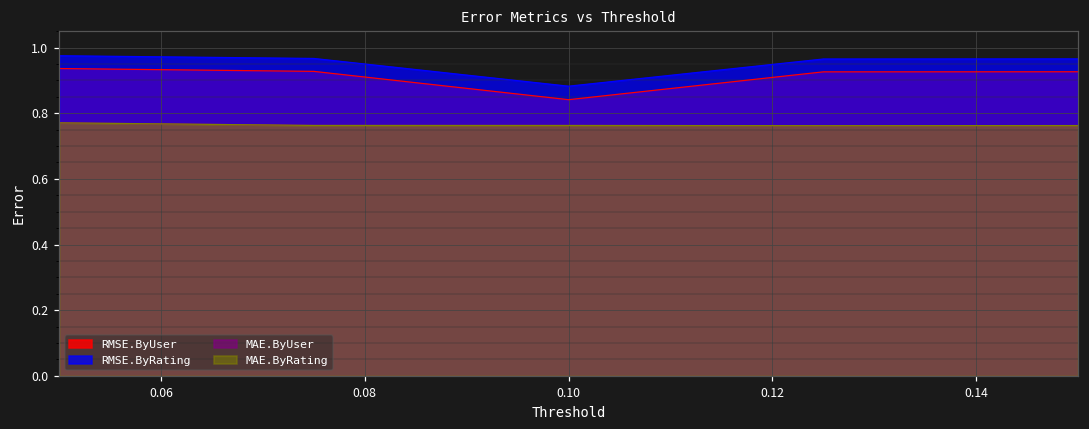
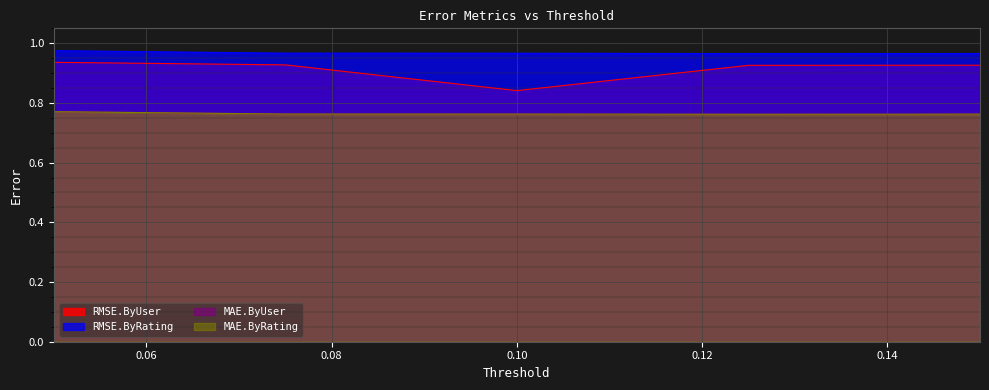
  {
    "RMSE.ByUser": {
      "0.10": 0.84
    },
    "RMSE.ByRating": {
-     "0.10": 0.88
+     "0.10": 0.97
    },
    "MAE.ByRating": {
      "0.10": 0.76
    }
  }
